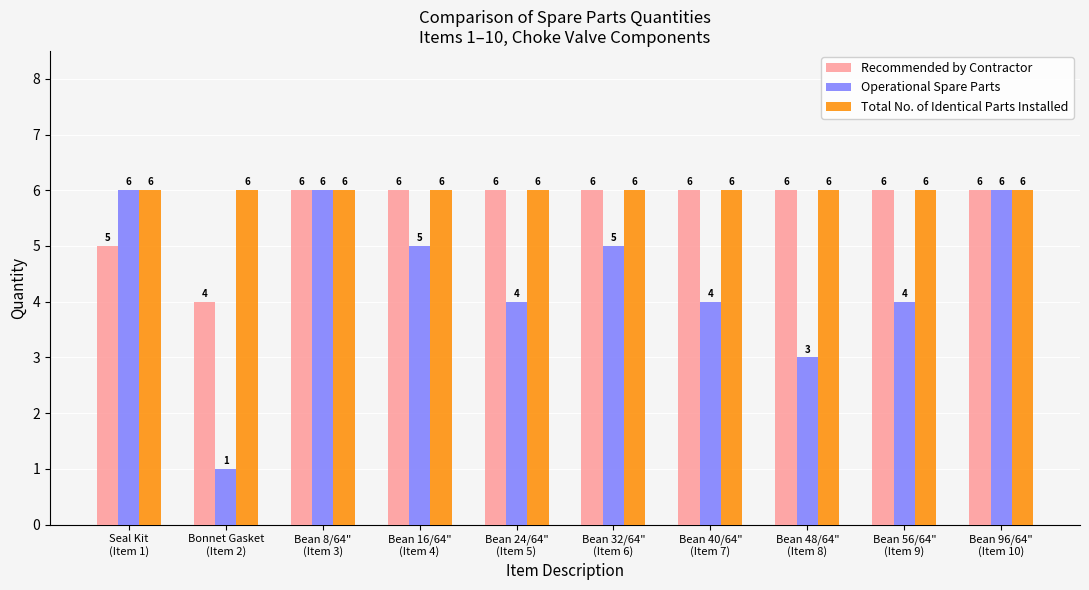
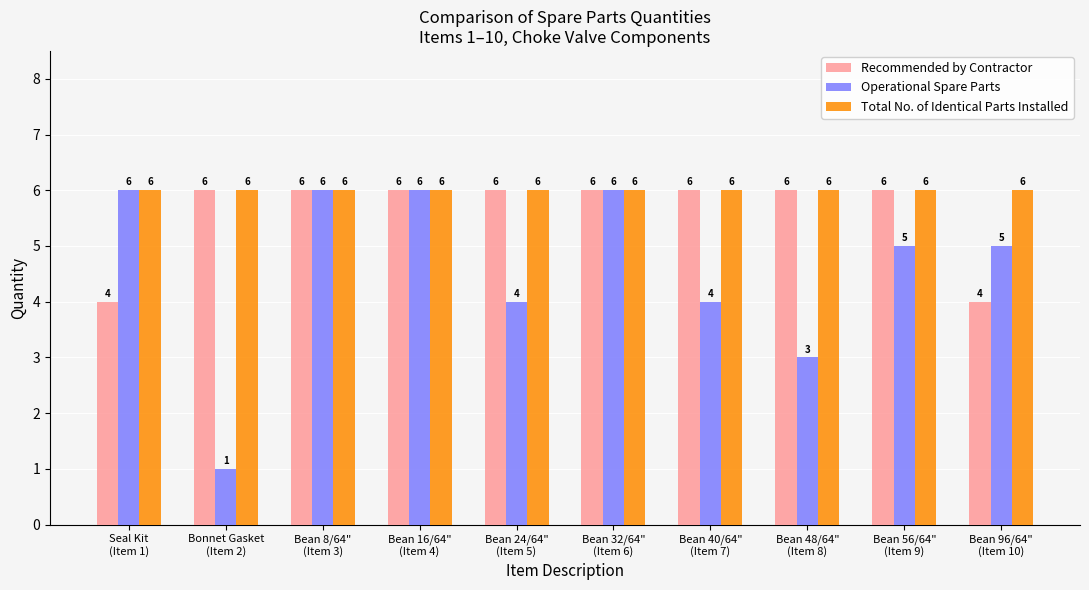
  {
    "Recommended by Contractor": {
-     "Seal Kit (Item 1)": 5,
-     "Bonnet Gasket (Item 2)": 4,
+     "Seal Kit (Item 1)": 4,
+     "Bonnet Gasket (Item 2)": 6,
      "Bean 8/64\" (Item 3)": 6,
      "Bean 16/64\" (Item 4)": 6,
      "Bean 24/64\" (Item 5)": 6,
      "Bean 32/64\" (Item 6)": 6,
      "Bean 40/64\" (Item 7)": 6,
      "Bean 48/64\" (Item 8)": 6,
      "Bean 56/64\" (Item 9)": 6,
-     "Bean 96/64\" (Item 10)": 6
+     "Bean 96/64\" (Item 10)": 4
    },
    "Operational Spare Parts": {
      "Seal Kit (Item 1)": 6,
      "Bonnet Gasket (Item 2)": 1,
      "Bean 8/64\" (Item 3)": 6,
-     "Bean 16/64\" (Item 4)": 5,
+     "Bean 16/64\" (Item 4)": 6,
      "Bean 24/64\" (Item 5)": 4,
-     "Bean 32/64\" (Item 6)": 5,
+     "Bean 32/64\" (Item 6)": 6,
      "Bean 40/64\" (Item 7)": 4,
      "Bean 48/64\" (Item 8)": 3,
-     "Bean 56/64\" (Item 9)": 4,
-     "Bean 96/64\" (Item 10)": 6
+     "Bean 56/64\" (Item 9)": 5,
+     "Bean 96/64\" (Item 10)": 5
    },
    "Total No. of Identical Parts Installed": {
      "Seal Kit (Item 1)": 6,
      "Bonnet Gasket (Item 2)": 6,
      "Bean 8/64\" (Item 3)": 6,
      "Bean 16/64\" (Item 4)": 6,
      "Bean 24/64\" (Item 5)": 6,
      "Bean 32/64\" (Item 6)": 6,
      "Bean 40/64\" (Item 7)": 6,
      "Bean 48/64\" (Item 8)": 6,
      "Bean 56/64\" (Item 9)": 6,
      "Bean 96/64\" (Item 10)": 6
    }
  }
